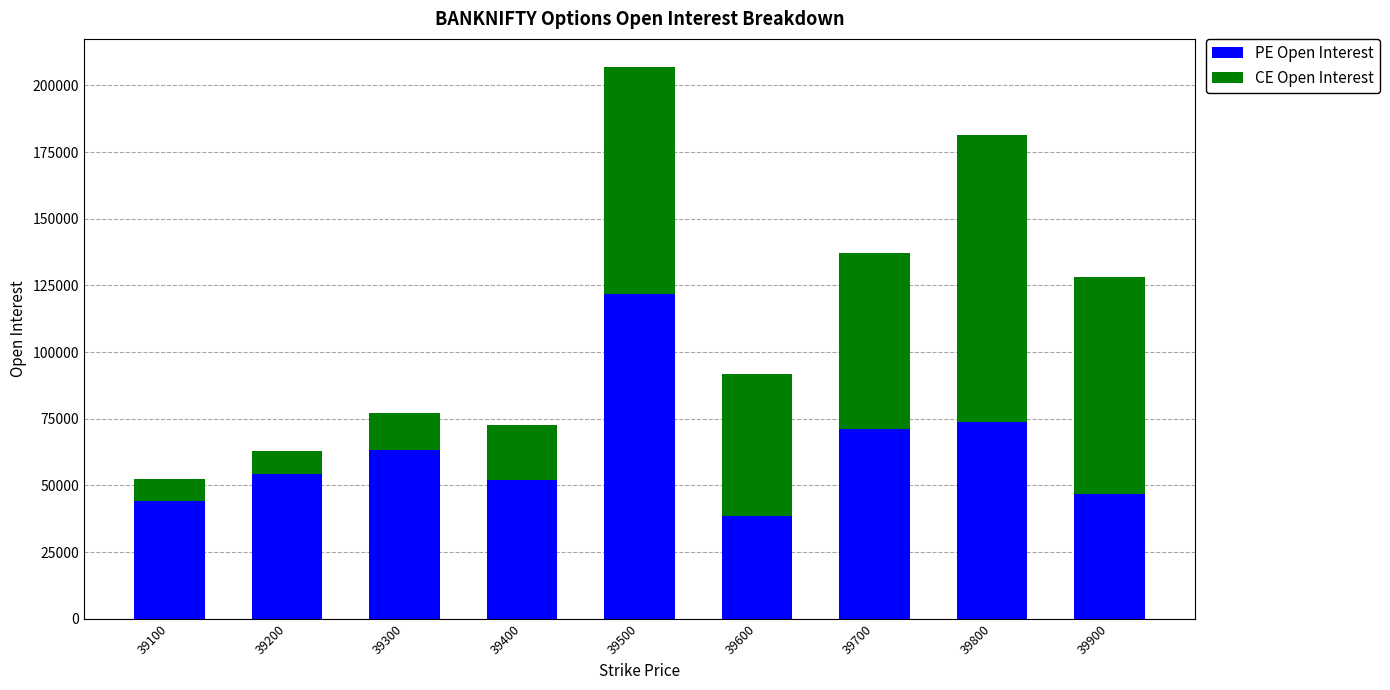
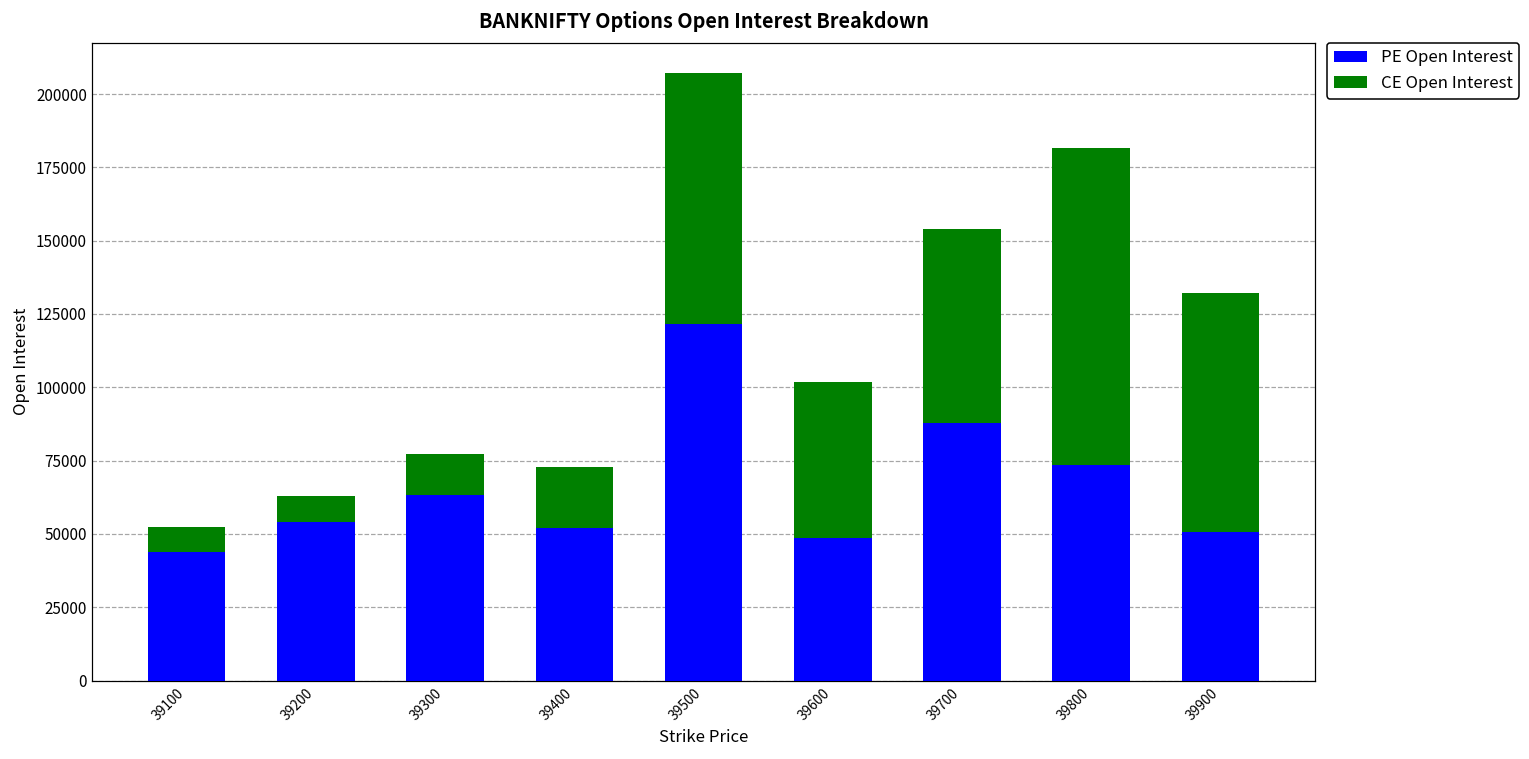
  {
    "PE Open Interest": {
      "39100": 44000,
      "39200": 54000,
      "39300": 63000,
      "39400": 52000,
      "39500": 122000,
-     "39600": 39000,
-     "39700": 71000,
+     "39600": 49000,
+     "39700": 88000,
      "39800": 74000,
-     "39900": 47000
+     "39900": 51000
    },
    "CE Open Interest": {
      "39100": 9000,
      "39200": 9000,
      "39300": 14000,
      "39400": 21000,
      "39500": 86000,
      "39600": 53000,
      "39700": 66000,
      "39800": 108000,
      "39900": 81000
    }
  }
